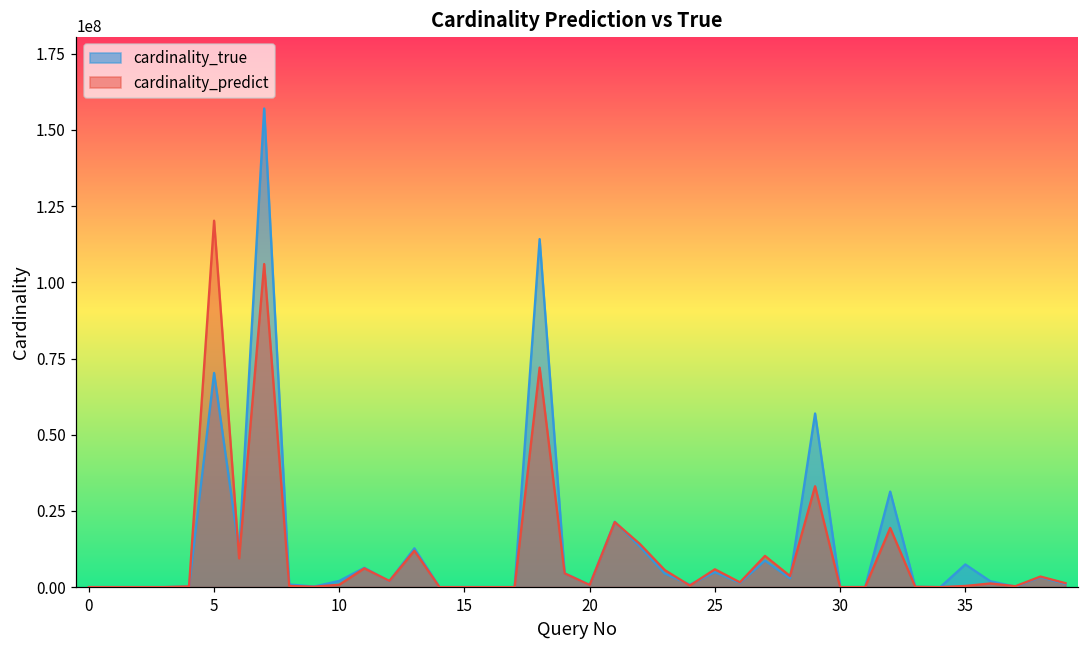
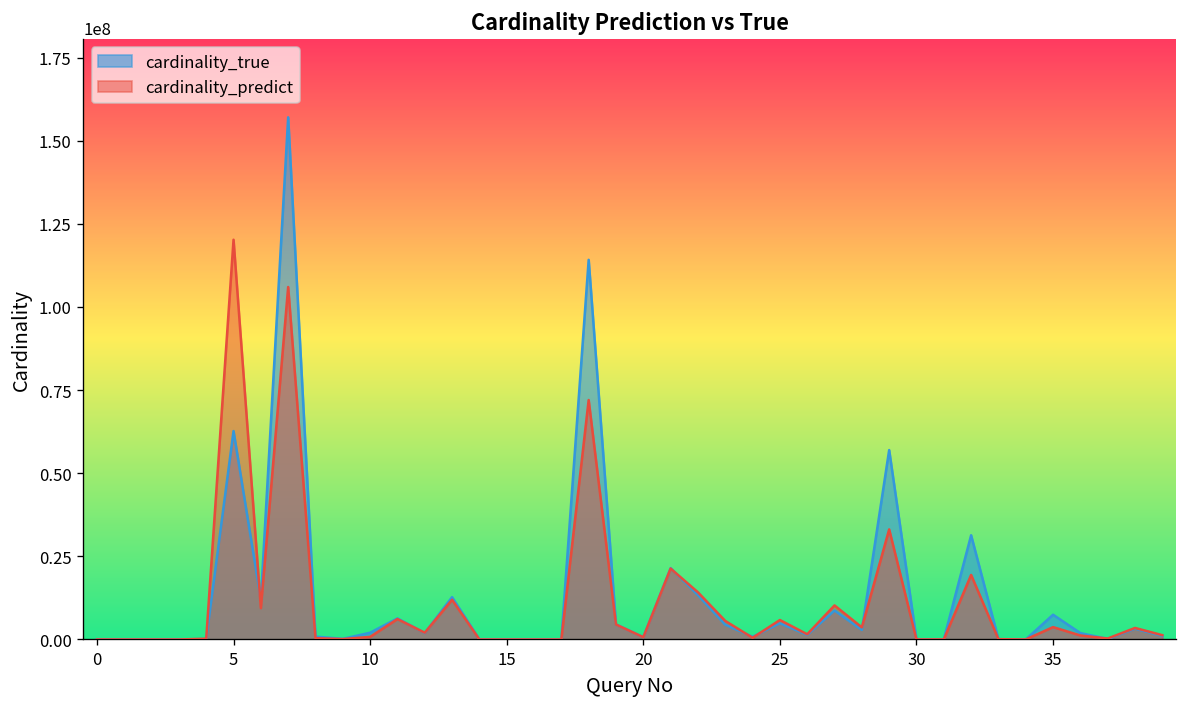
  {
    "cardinality_true": {
-     "5": 70000000,
+     "5": 63000000,
      "10": 2000000,
      "25": 5000000,
      "35": 7000000
    },
    "cardinality_predict": {
      "5": 120000000,
      "10": 1000000,
      "25": 6000000,
-     "35": 0
+     "35": 4000000
    }
  }
